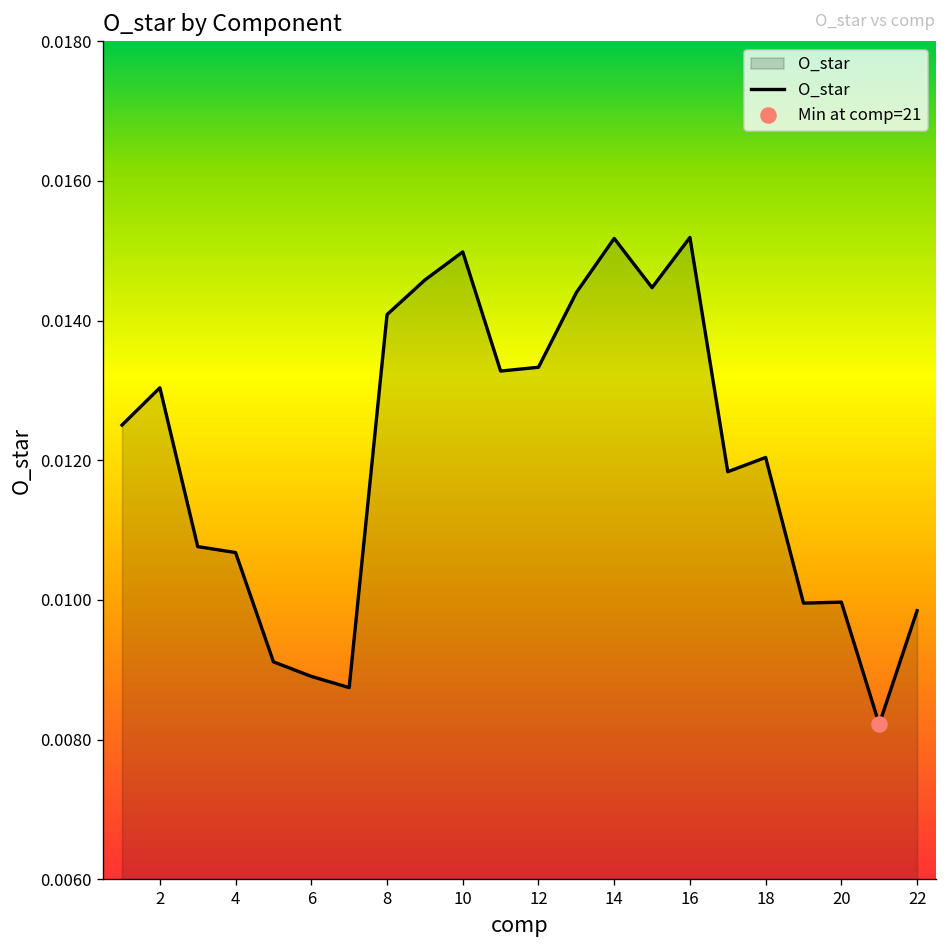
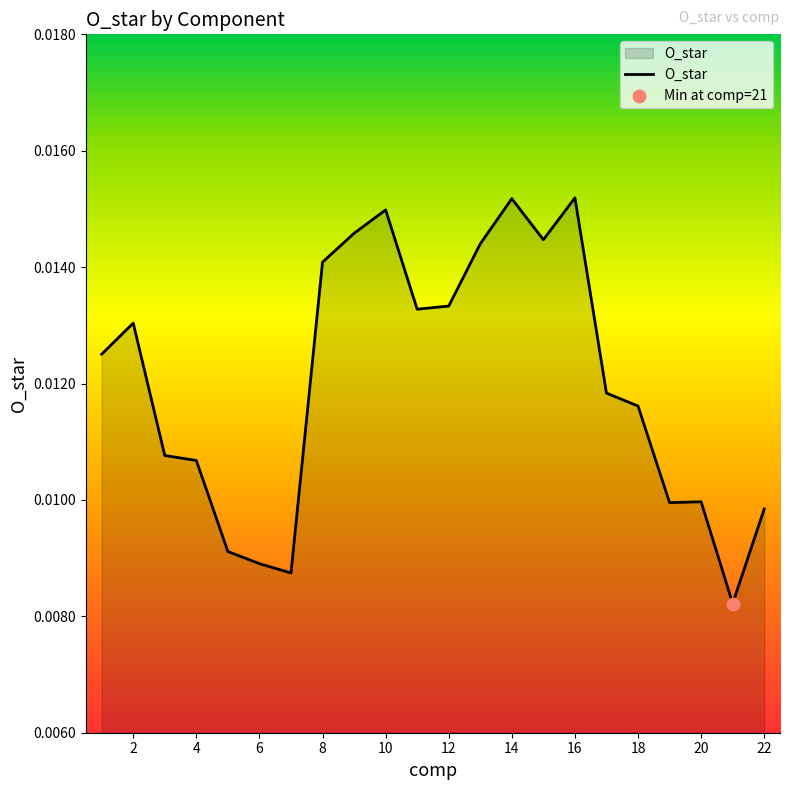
  {
    "O_star": {
      "2": 0.0130,
      "4": 0.0107,
      "6": 0.0089,
      "8": 0.0141,
      "10": 0.0150,
      "12": 0.0133,
      "14": 0.0152,
      "16": 0.0152,
-     "18": 0.0120,
+     "18": 0.0116,
      "20": 0.0100,
      "22": 0.0098
    }
  }
